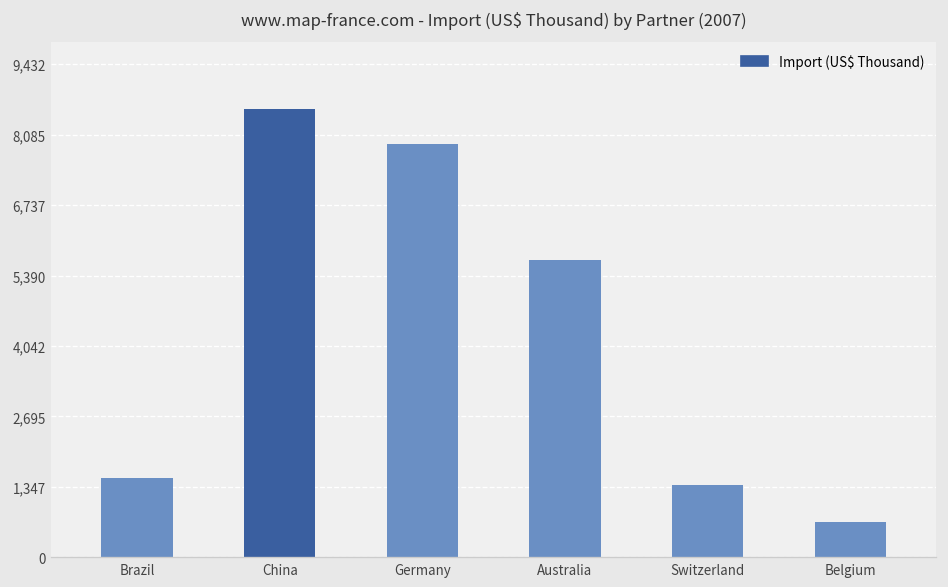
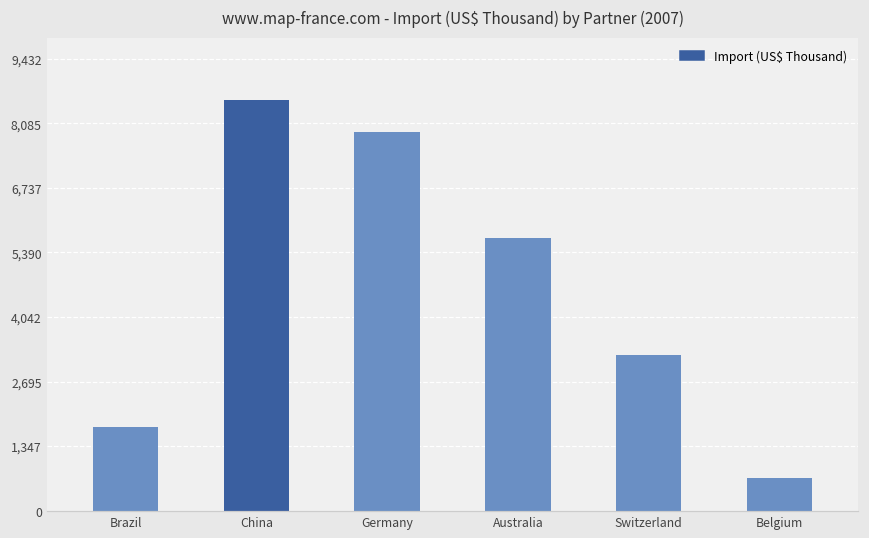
  {
-   "Brazil": "1,500",
+   "Brazil": "1,700",
    "China": "8,600",
    "Germany": "7,900",
    "Australia": "5,700",
-   "Switzerland": "1,400",
+   "Switzerland": "3,300",
    "Belgium": "700"
  }
